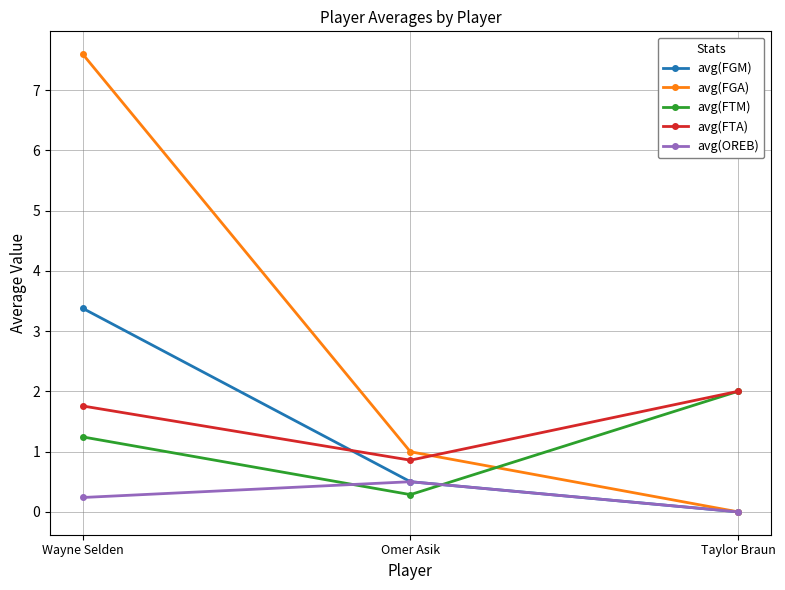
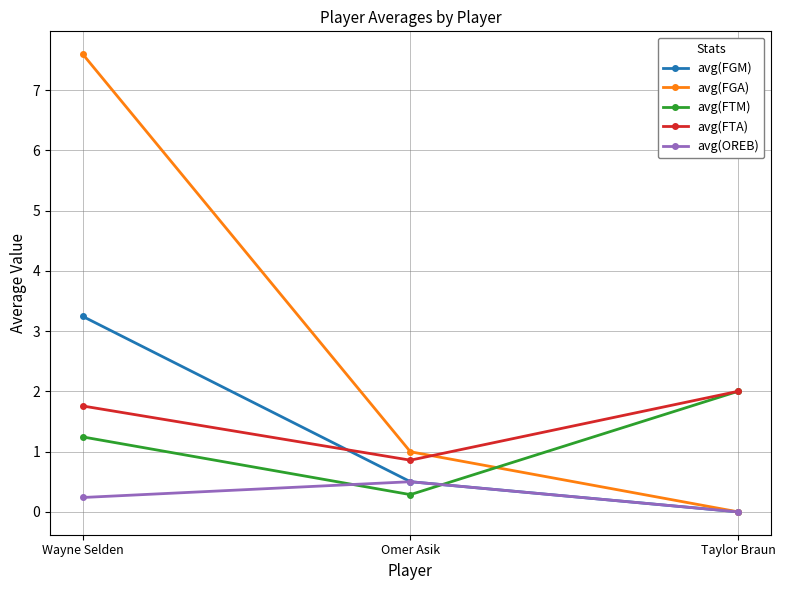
  {
    "avg(FGM)": {
-     "Wayne Selden": 3.4
+     "Wayne Selden": 3.2
    },
    "avg(FGA)": {
      "Wayne Selden": 7.6,
      "Omer Asik": 1.0
    },
    "avg(FTM)": {
      "Wayne Selden": 1.2,
      "Omer Asik": 0.3
    },
    "avg(FTA)": {
      "Wayne Selden": 1.8,
      "Omer Asik": 0.9
    },
    "avg(OREB)": {
      "Wayne Selden": 0.2
    }
  }
